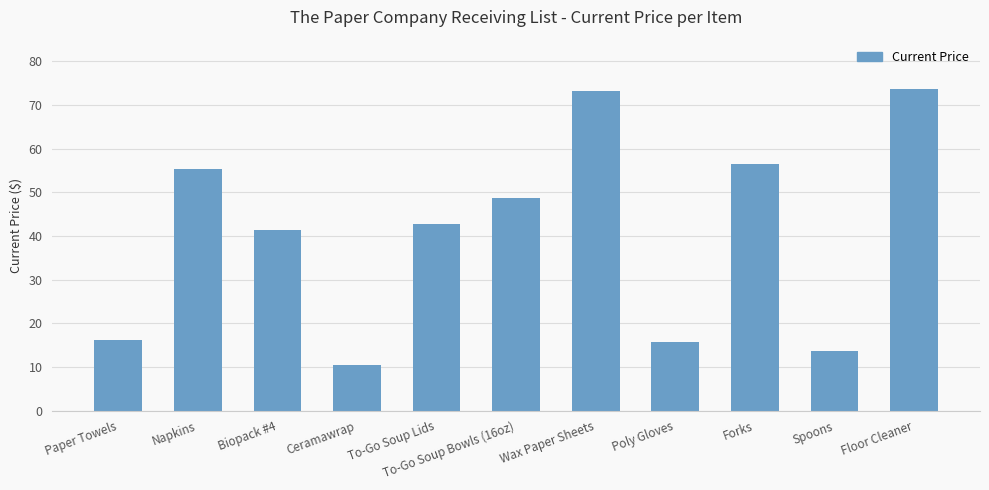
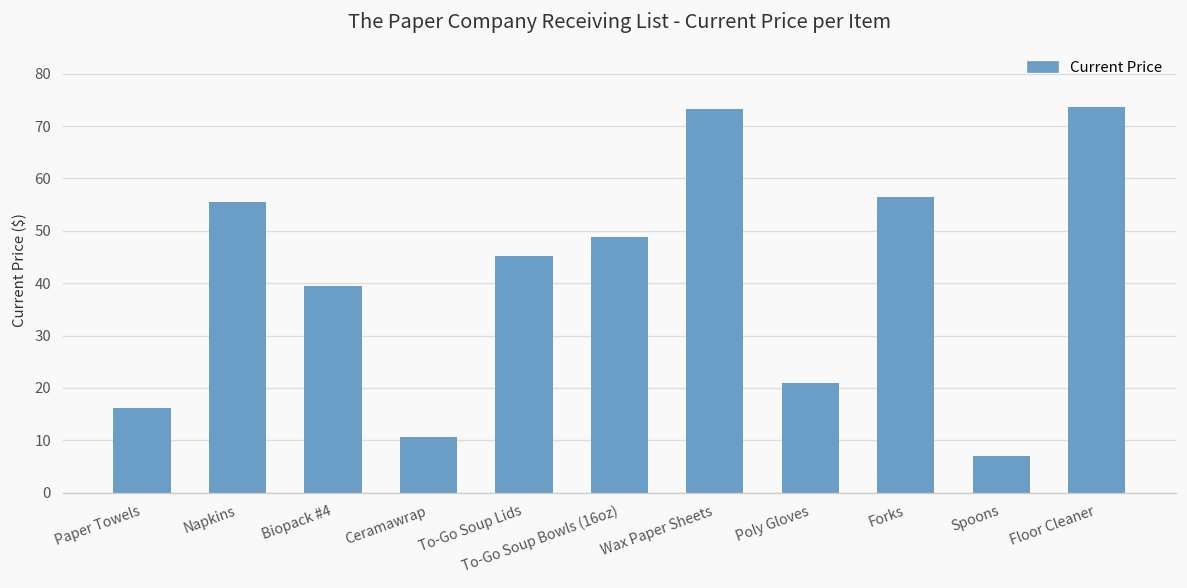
  {
    "Paper Towels": 16,
    "Napkins": 55,
-   "Biopack #4": 41,
+   "Biopack #4": 40,
    "Ceramawrap": 11,
-   "To-Go Soup Lids": 43,
+   "To-Go Soup Lids": 45,
    "To-Go Soup Bowls (16oz)": 49,
    "Wax Paper Sheets": 73,
-   "Poly Gloves": 16,
+   "Poly Gloves": 21,
    "Forks": 56,
-   "Spoons": 14,
+   "Spoons": 7,
    "Floor Cleaner": 74
  }
